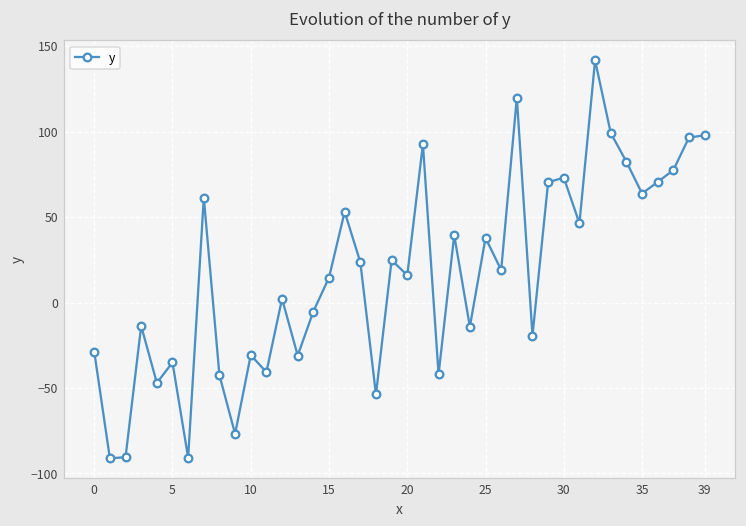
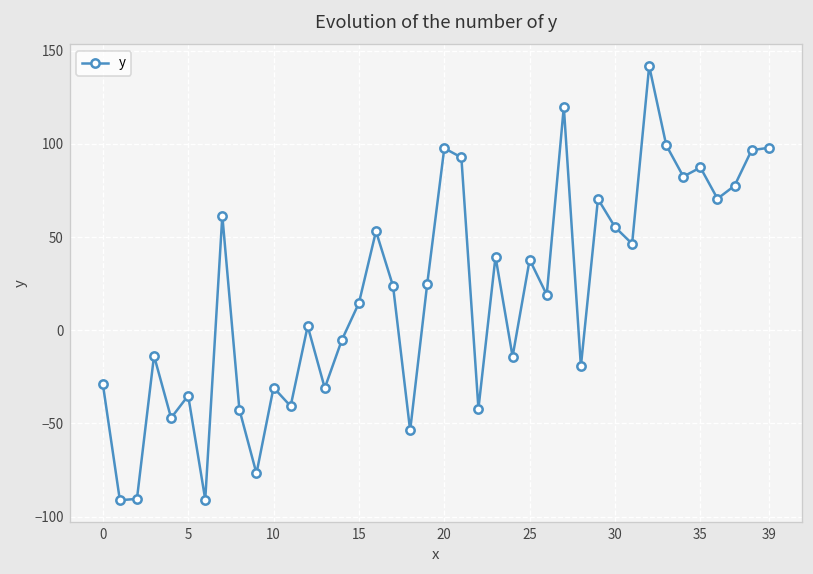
  {
    "0": -29,
    "5": -35,
    "10": -31,
    "15": 15,
-   "20": 16,
+   "20": 98,
    "25": 38,
-   "30": 73,
-   "35": 64,
+   "30": 55,
+   "35": 87,
    "39": 98
  }
